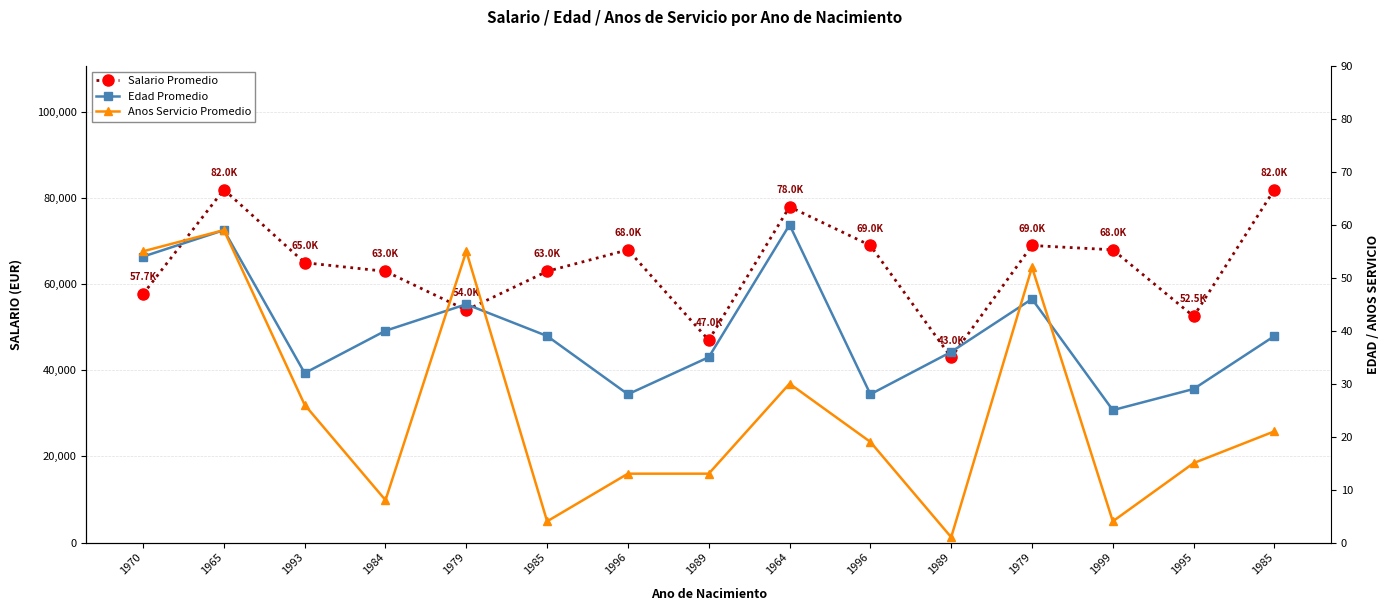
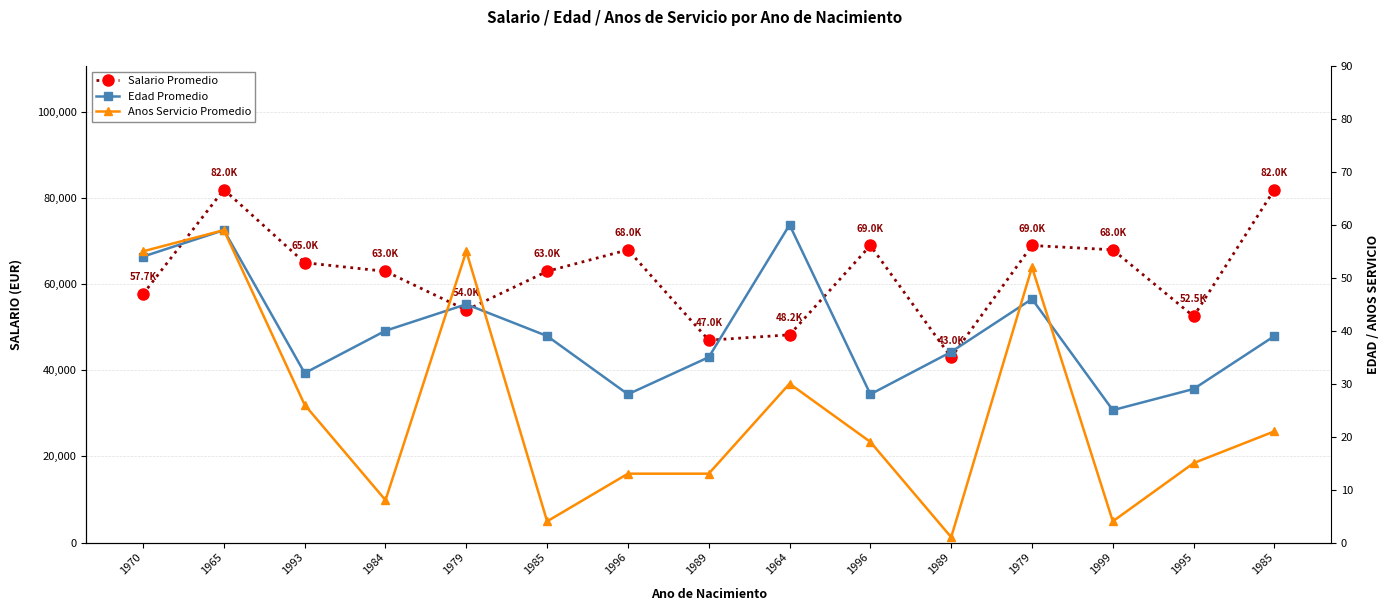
  {
    "Salario Promedio": {
      "1970": "57.7K",
      "1965": "82.0K",
      "1993": "65.0K",
      "1984": "63.0K",
-     "1964": "78.0K",
+     "1964": "48.2K",
      "1999": "68.0K",
      "1995": "52.5K"
    }
  }
